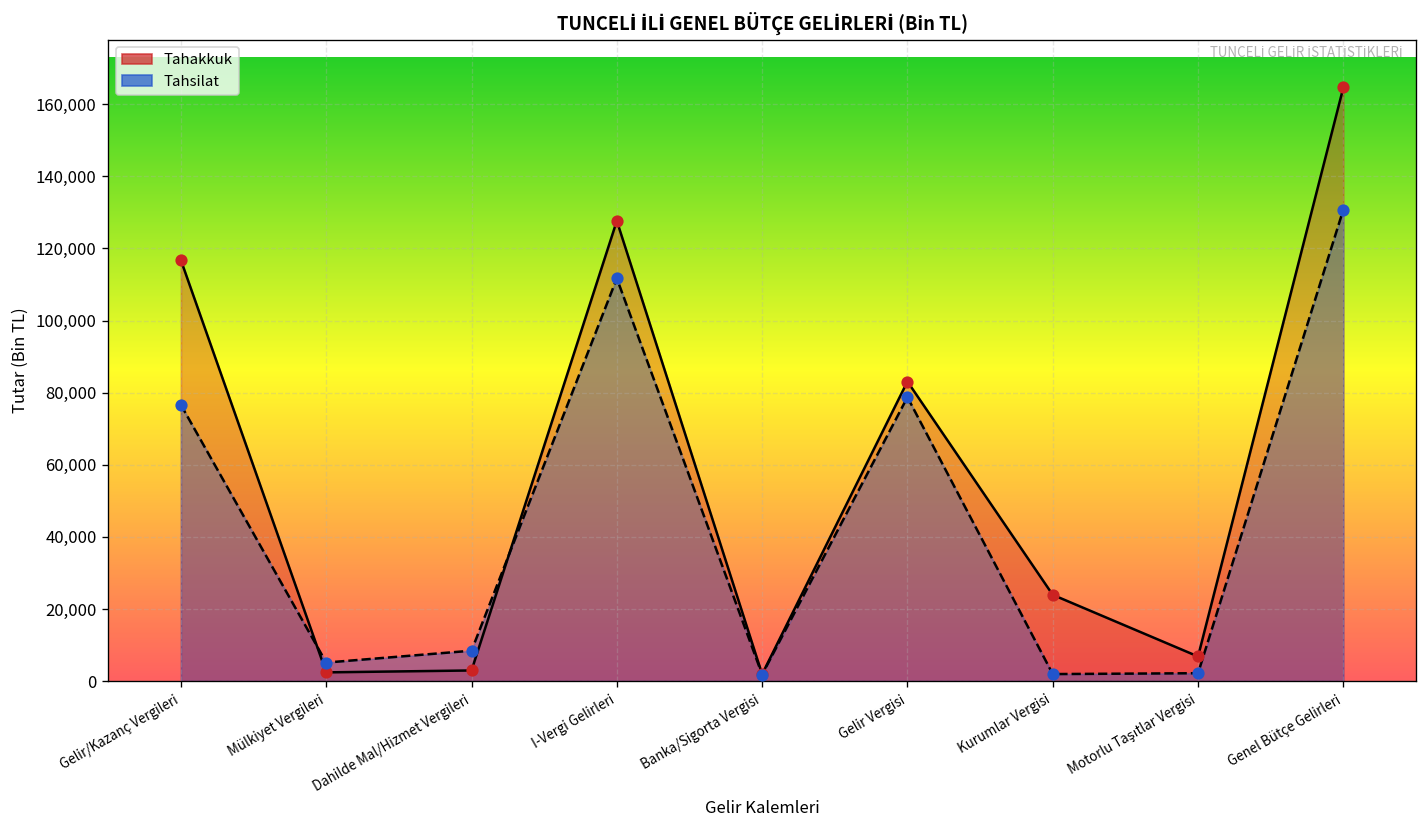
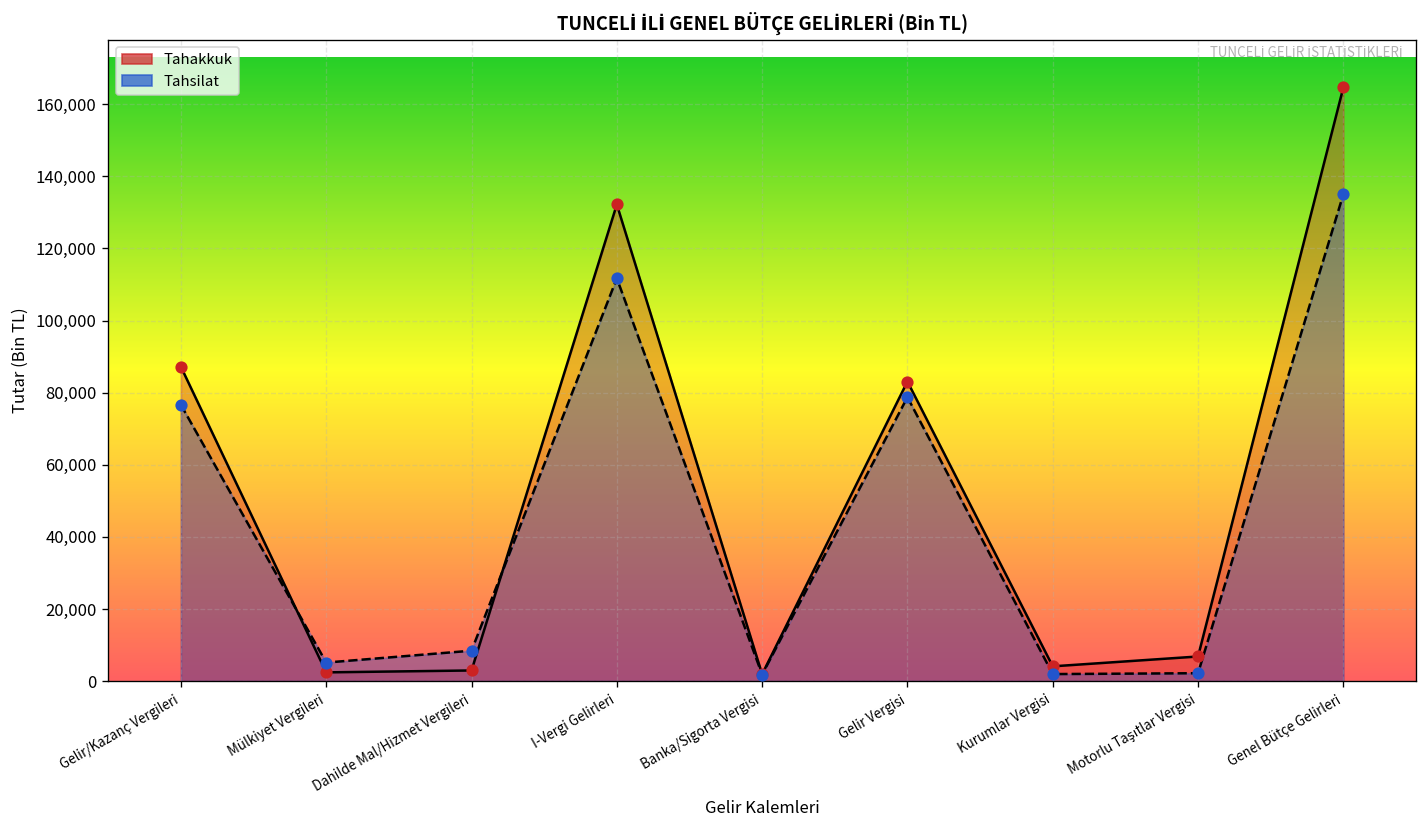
  {
    "Tahakkuk": {
-     "Gelir/Kazanç Vergileri": "117,000",
+     "Gelir/Kazanç Vergileri": "87,000",
      "Mülkiyet Vergileri": "2,000",
      "Dahilde Mal/Hizmet Vergileri": "3,000",
-     "I-Vergi Gelirleri": "128,000",
+     "I-Vergi Gelirleri": "132,000",
      "Gelir Vergisi": "83,000",
-     "Kurumlar Vergisi": "24,000",
+     "Kurumlar Vergisi": "4,000",
      "Motorlu Taşıtlar Vergisi": "7,000",
      "Genel Bütçe Gelirleri": "165,000"
    },
    "Tahsilat": {
      "Gelir/Kazanç Vergileri": "77,000",
      "Mülkiyet Vergileri": "5,000",
      "Dahilde Mal/Hizmet Vergileri": "8,000",
      "I-Vergi Gelirleri": "112,000",
      "Gelir Vergisi": "79,000",
      "Kurumlar Vergisi": "2,000",
      "Motorlu Taşıtlar Vergisi": "2,000",
-     "Genel Bütçe Gelirleri": "131,000"
+     "Genel Bütçe Gelirleri": "135,000"
    }
  }
